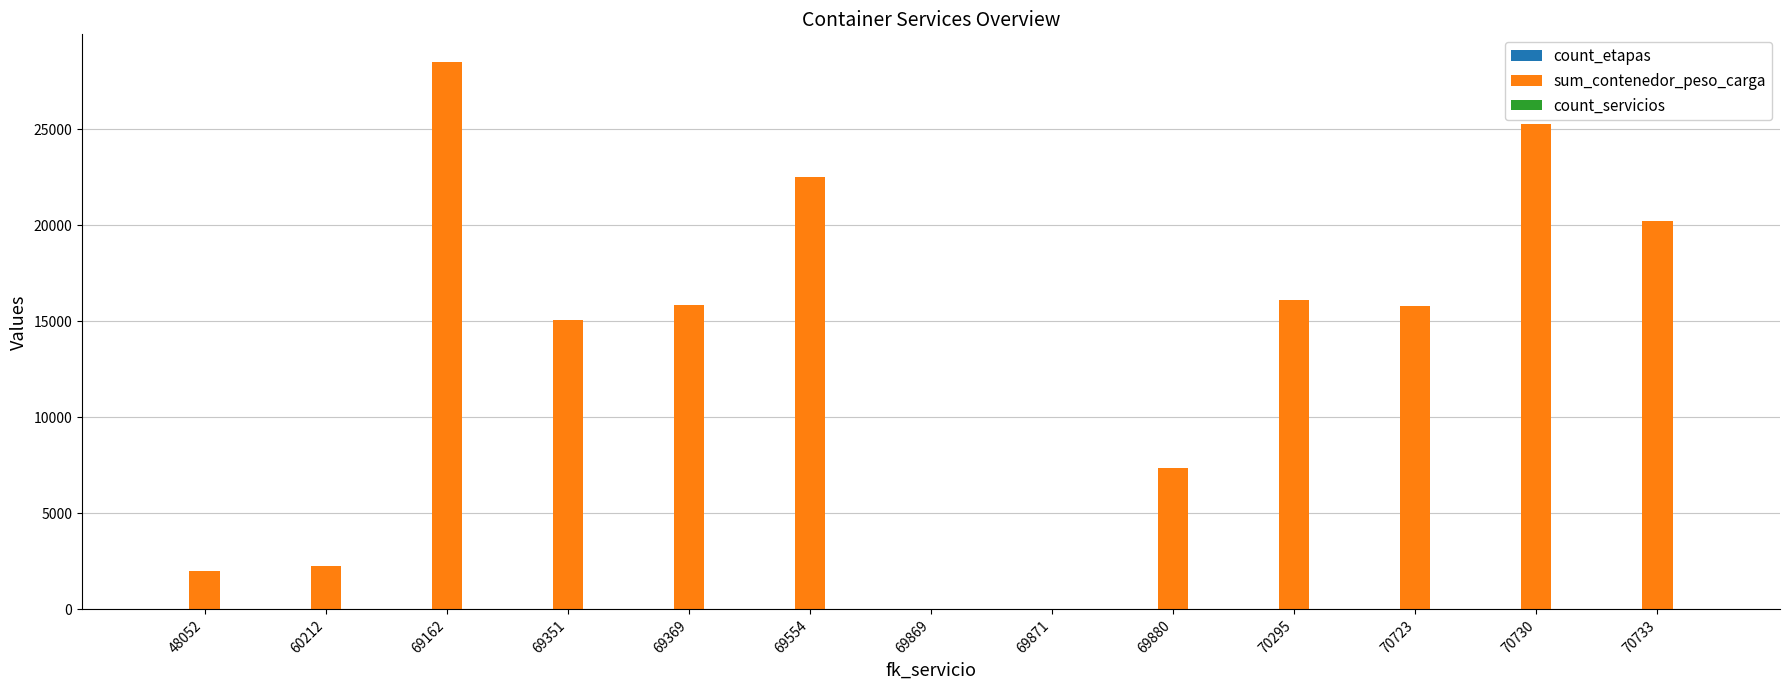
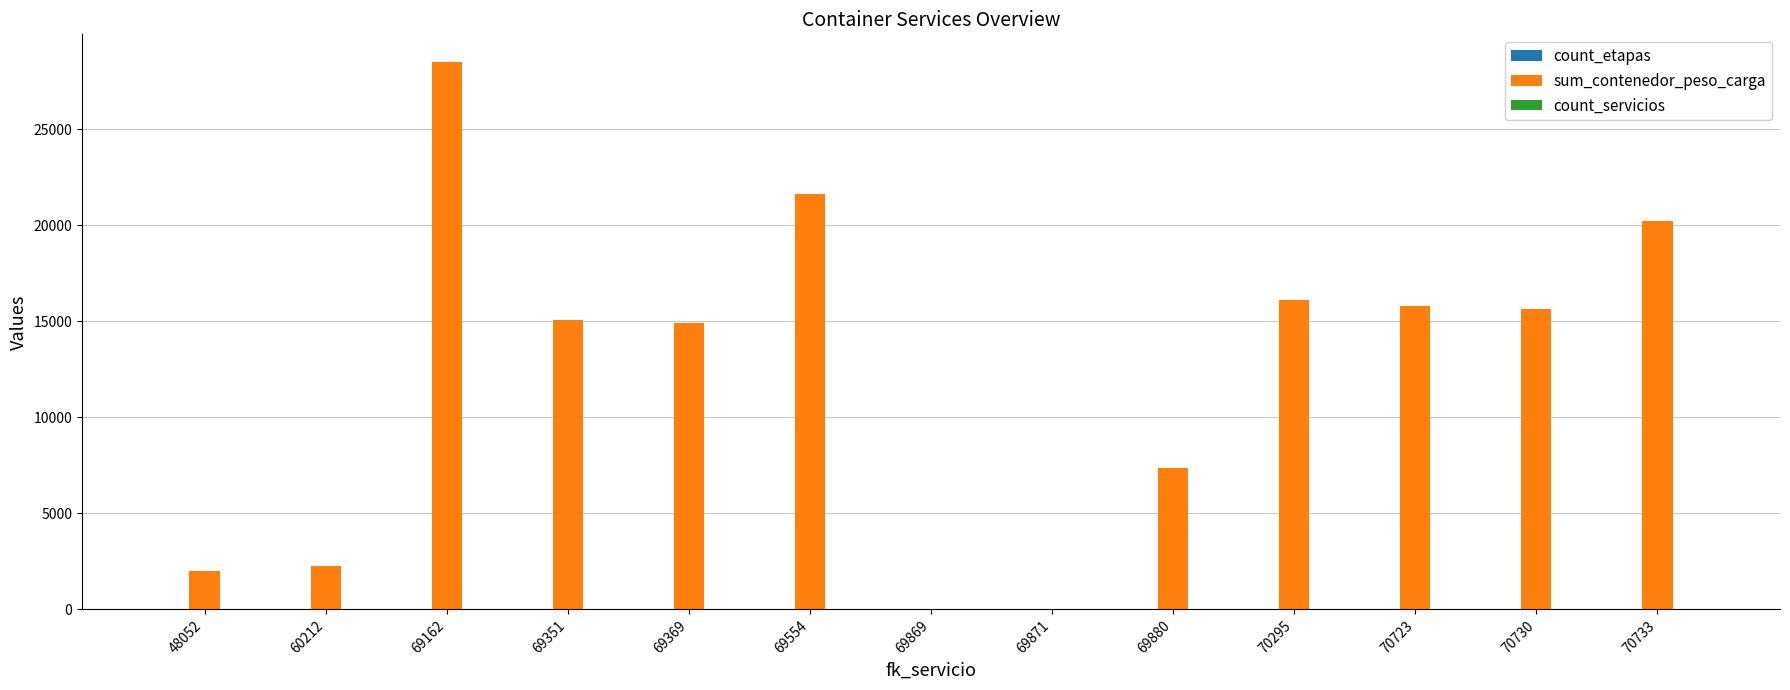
  {
    "sum_contenedor_peso_carga": {
      "48052": 2000,
      "60212": 2300,
      "69162": 28500,
      "69351": 15100,
-     "69369": 15900,
-     "69554": 22500,
+     "69369": 14900,
+     "69554": 21600,
      "69869": 0,
      "69871": 0,
      "69880": 7300,
      "70295": 16100,
      "70723": 15800,
-     "70730": 25300,
+     "70730": 15600,
      "70733": 20200
    }
  }
